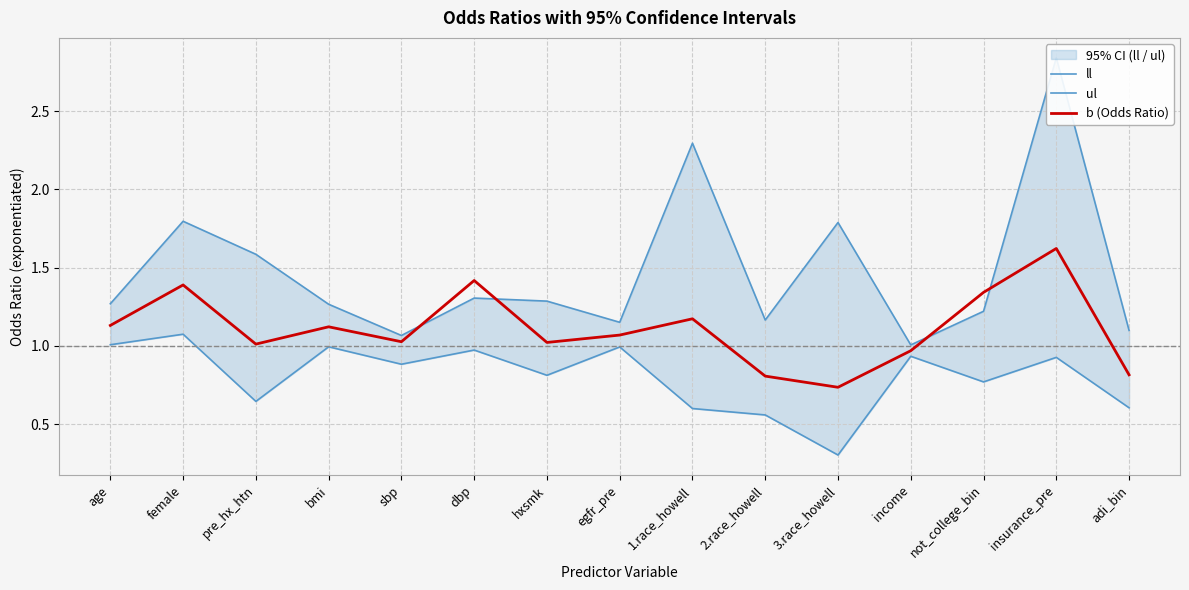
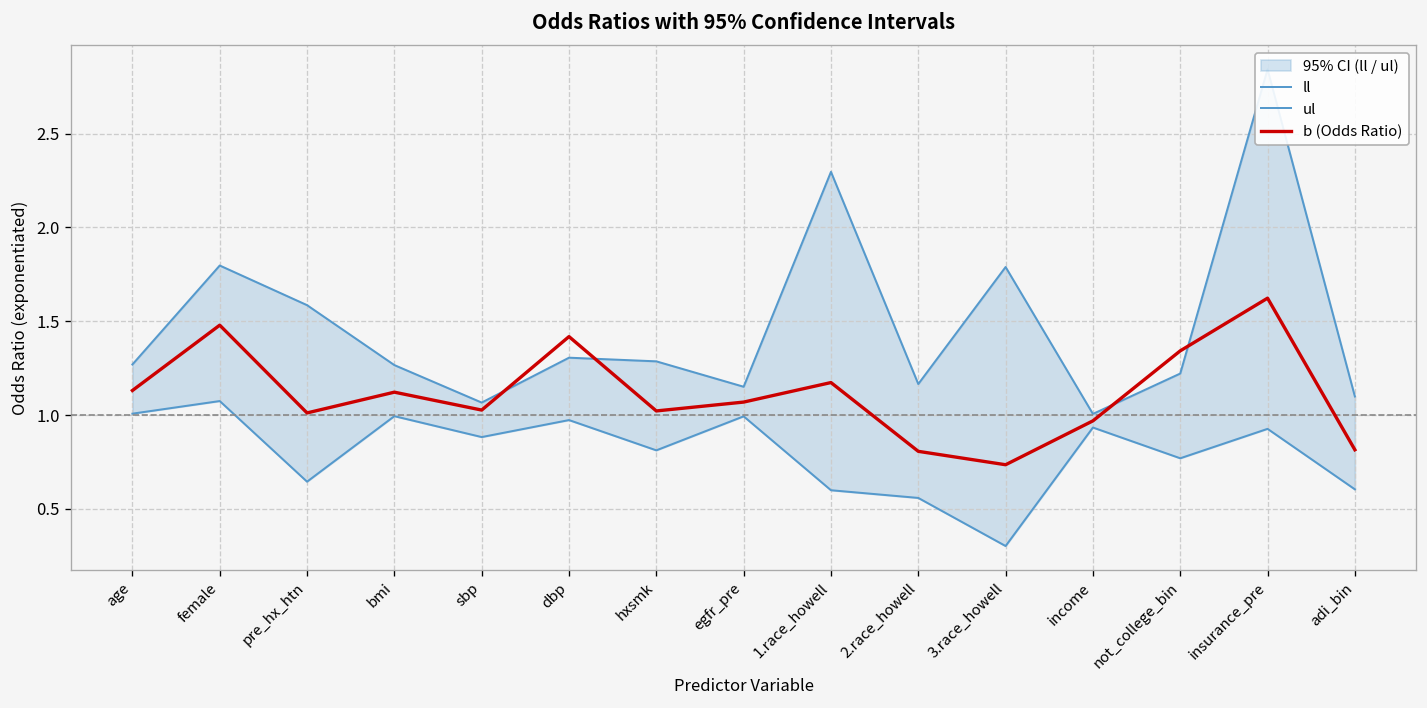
  {
    "b (Odds Ratio)": {
      "age": 1.13,
-     "female": 1.39,
+     "female": 1.48,
      "pre_hx_htn": 1.01,
      "bmi": 1.12,
      "sbp": 1.03,
      "dbp": 1.42,
      "hxsmk": 1.02,
      "egfr_pre": 1.07,
      "1.race_howell": 1.17,
      "2.race_howell": 0.81,
      "3.race_howell": 0.74,
      "income": 0.97,
      "not_college_bin": 1.34,
      "insurance_pre": 1.62,
      "adi_bin": 0.82
    }
  }
